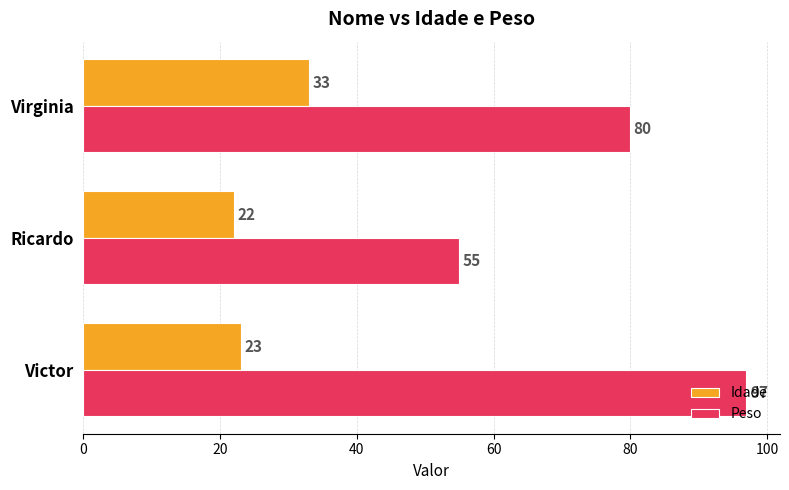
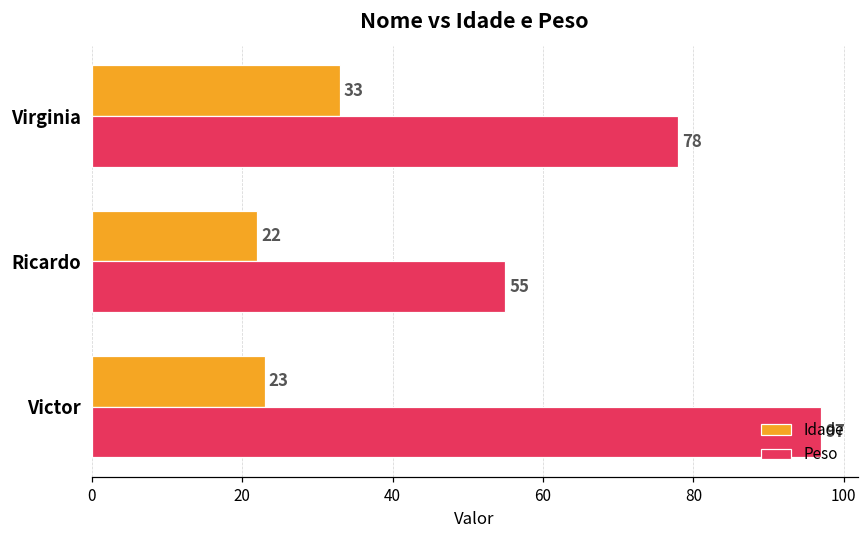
  {
    "Idade": {
      "Virginia": 33,
      "Ricardo": 22,
      "Victor": 23
    },
    "Peso": {
-     "Virginia": 80,
+     "Virginia": 78,
      "Ricardo": 55,
      "Victor": 97
    }
  }
